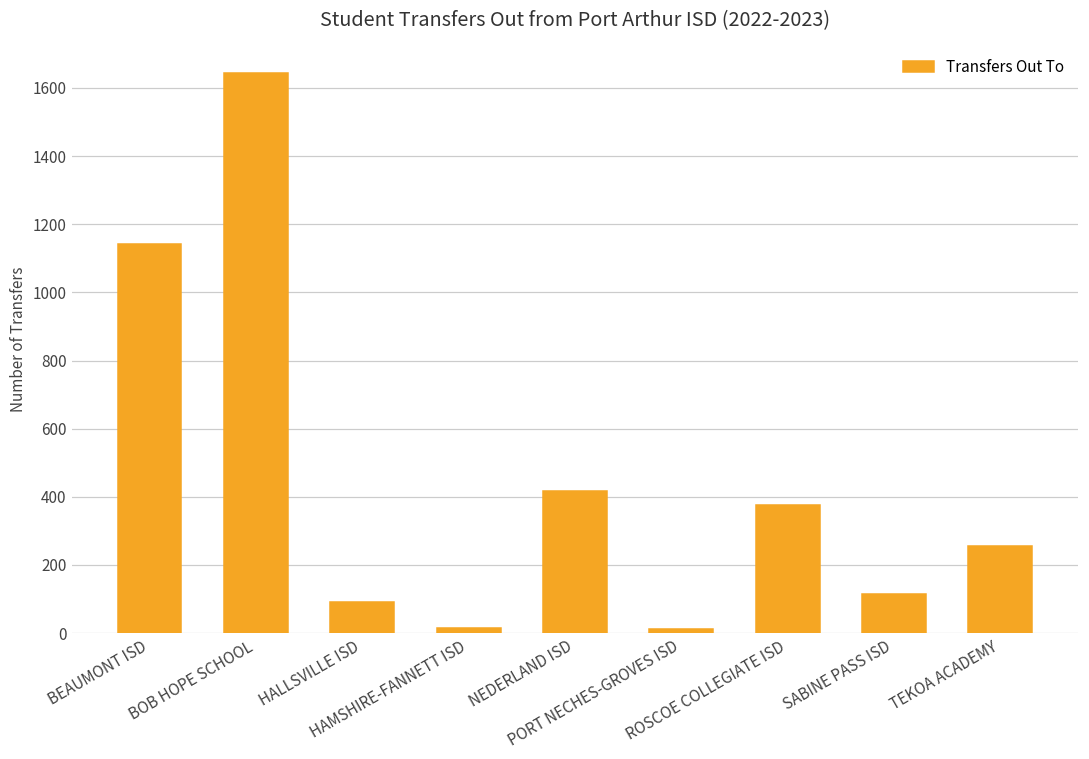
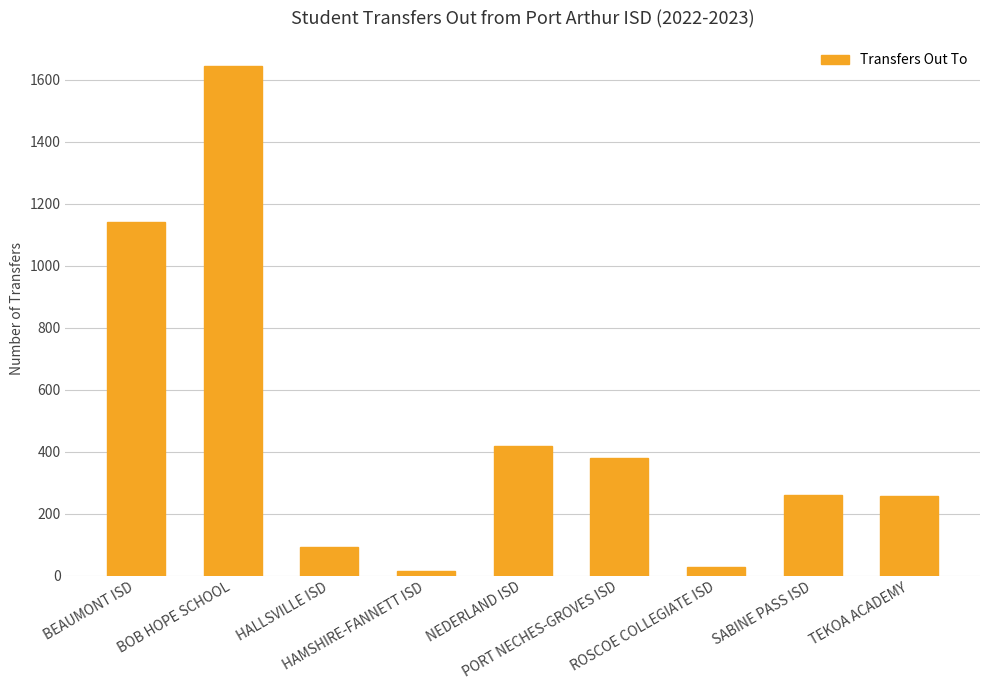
  {
    "BEAUMONT ISD": 1140,
    "BOB HOPE SCHOOL": 1640,
    "HALLSVILLE ISD": 90,
    "HAMSHIRE-FANNETT ISD": 20,
    "NEDERLAND ISD": 420,
-   "PORT NECHES-GROVES ISD": 10,
-   "ROSCOE COLLEGIATE ISD": 380,
-   "SABINE PASS ISD": 120,
+   "PORT NECHES-GROVES ISD": 380,
+   "ROSCOE COLLEGIATE ISD": 30,
+   "SABINE PASS ISD": 260,
    "TEKOA ACADEMY": 260
  }
